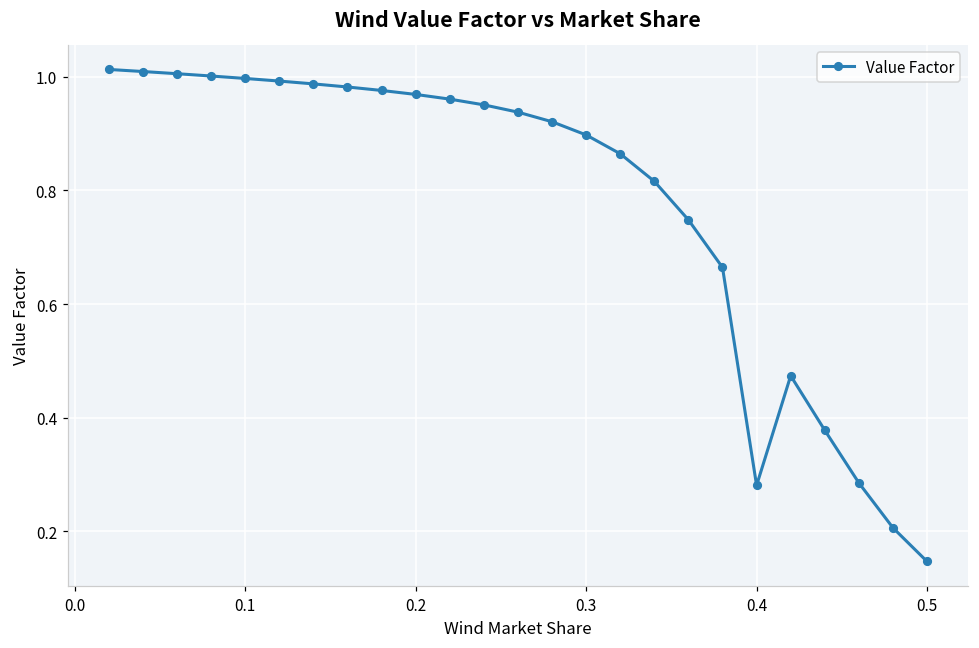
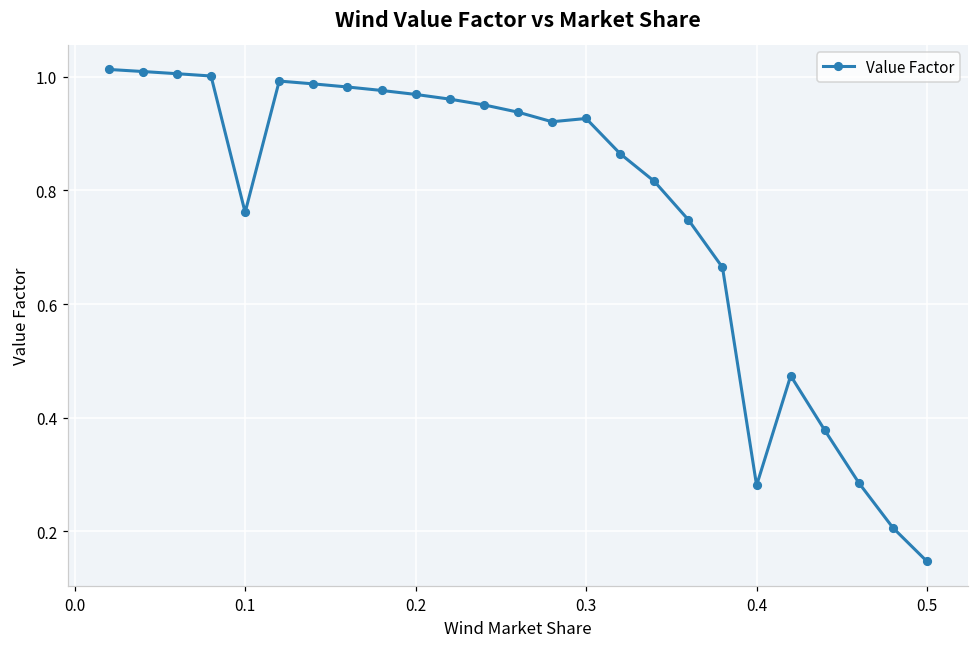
  {
-   "0.1": 1.00,
+   "0.1": 0.76,
    "0.2": 0.97,
-   "0.3": 0.90,
+   "0.3": 0.93,
    "0.4": 0.28,
    "0.5": 0.15
  }
